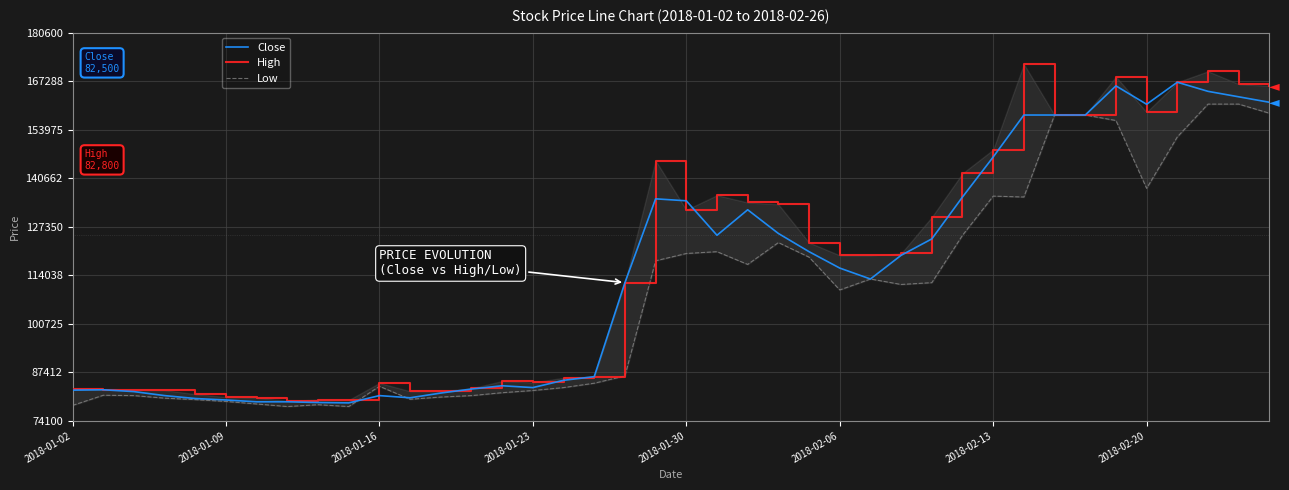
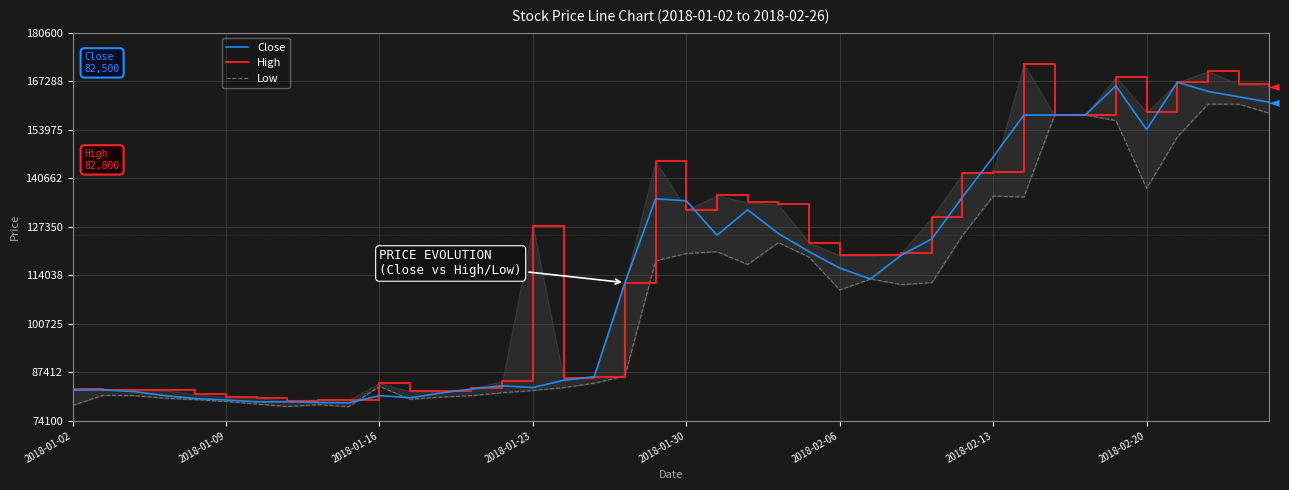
  {
    "Close": {
      "2018-01-16": 81000,
      "2018-01-23": 83000,
      "2018-01-30": 134000,
      "2018-02-06": 116000,
      "2018-02-13": 146000,
-     "2018-02-20": 161000
+     "2018-02-20": 154000
    },
    "High": {
      "2018-01-09": 81000,
      "2018-01-16": 84000,
-     "2018-01-23": 85000,
+     "2018-01-23": 128000,
      "2018-01-30": 132000,
      "2018-02-06": 120000,
-     "2018-02-13": 149000,
+     "2018-02-13": 142000,
      "2018-02-20": 159000
    },
    "Low": {
      "2018-01-02": 78000,
      "2018-01-16": 84000,
      "2018-01-23": 82000,
      "2018-01-30": 120000,
      "2018-02-06": 110000,
      "2018-02-13": 136000,
      "2018-02-20": 138000
    }
  }
